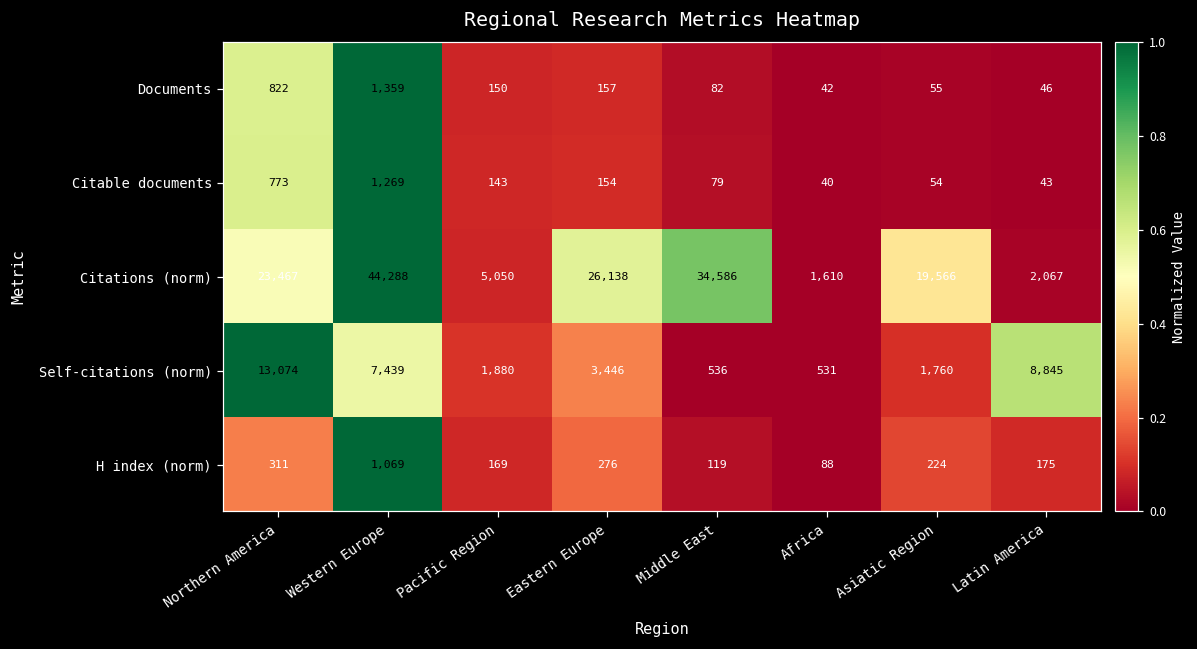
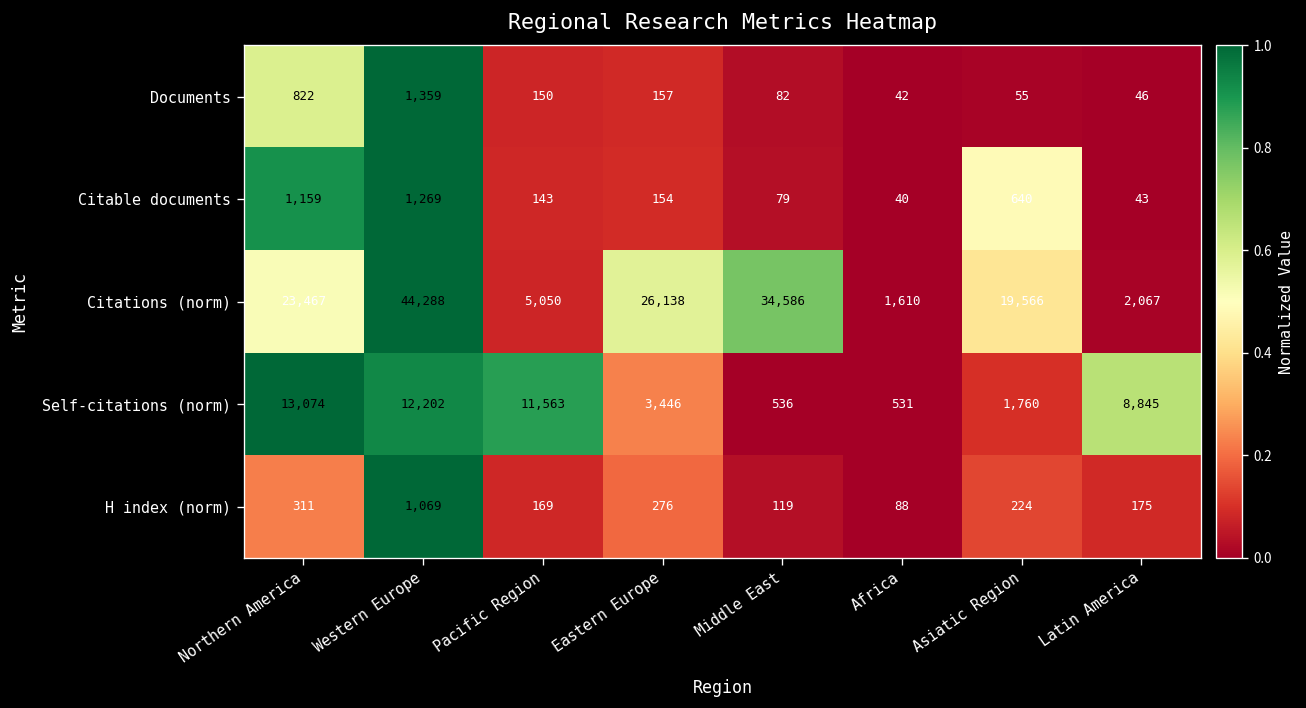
  {
    "Documents": {
      "Northern America": "822",
      "Western Europe": "1,359",
      "Pacific Region": "150",
      "Eastern Europe": "157",
      "Middle East": "82",
      "Africa": "42",
      "Asiatic Region": "55",
      "Latin America": "46"
    },
    "Citable documents": {
-     "Northern America": "773",
+     "Northern America": "1,159",
      "Western Europe": "1,269",
      "Pacific Region": "143",
      "Eastern Europe": "154",
      "Middle East": "79",
      "Africa": "40",
-     "Asiatic Region": "54",
+     "Asiatic Region": "640",
      "Latin America": "43"
    },
    "Citations (norm)": {
      "Northern America": "23,467",
      "Western Europe": "44,288",
      "Pacific Region": "5,050",
      "Eastern Europe": "26,138",
      "Middle East": "34,586",
      "Africa": "1,610",
      "Asiatic Region": "19,566",
      "Latin America": "2,067"
    },
    "Self-citations (norm)": {
      "Northern America": "13,074",
-     "Western Europe": "7,439",
-     "Pacific Region": "1,880",
+     "Western Europe": "12,202",
+     "Pacific Region": "11,563",
      "Eastern Europe": "3,446",
      "Middle East": "536",
      "Africa": "531",
      "Asiatic Region": "1,760",
      "Latin America": "8,845"
    },
    "H index (norm)": {
      "Northern America": "311",
      "Western Europe": "1,069",
      "Pacific Region": "169",
      "Eastern Europe": "276",
      "Middle East": "119",
      "Africa": "88",
      "Asiatic Region": "224",
      "Latin America": "175"
    }
  }
